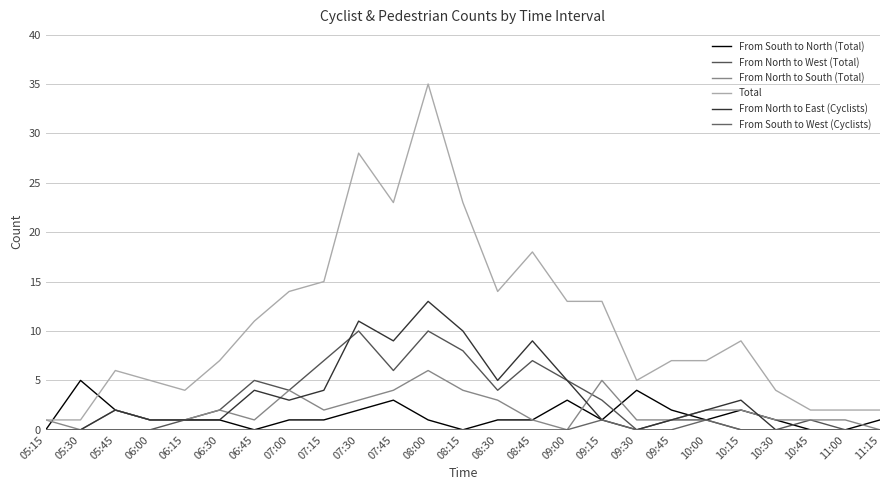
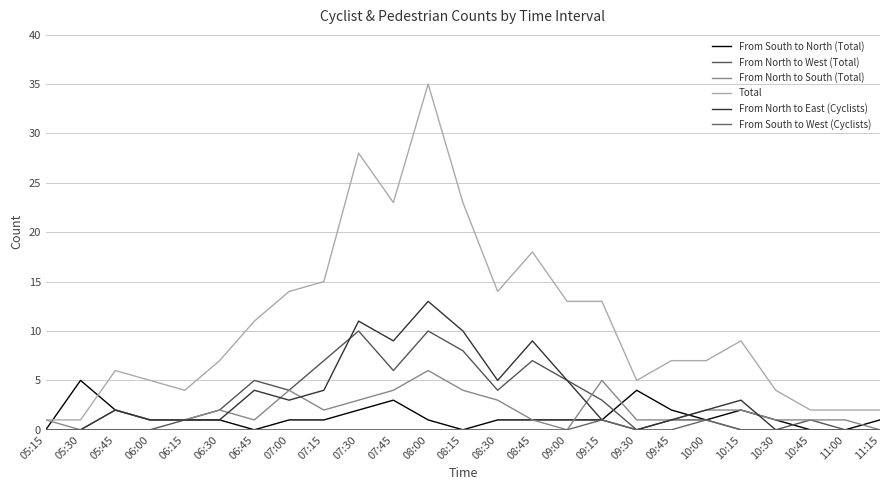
  {
    "From South to North (Total)": {
      "05:30": 5,
      "07:00": 1,
      "07:15": 1,
      "07:30": 2,
      "07:45": 3,
      "08:00": 1,
      "08:30": 1,
-     "09:00": 3,
+     "09:00": 1,
      "09:30": 4,
      "09:45": 2,
      "11:15": 1
    }
  }
